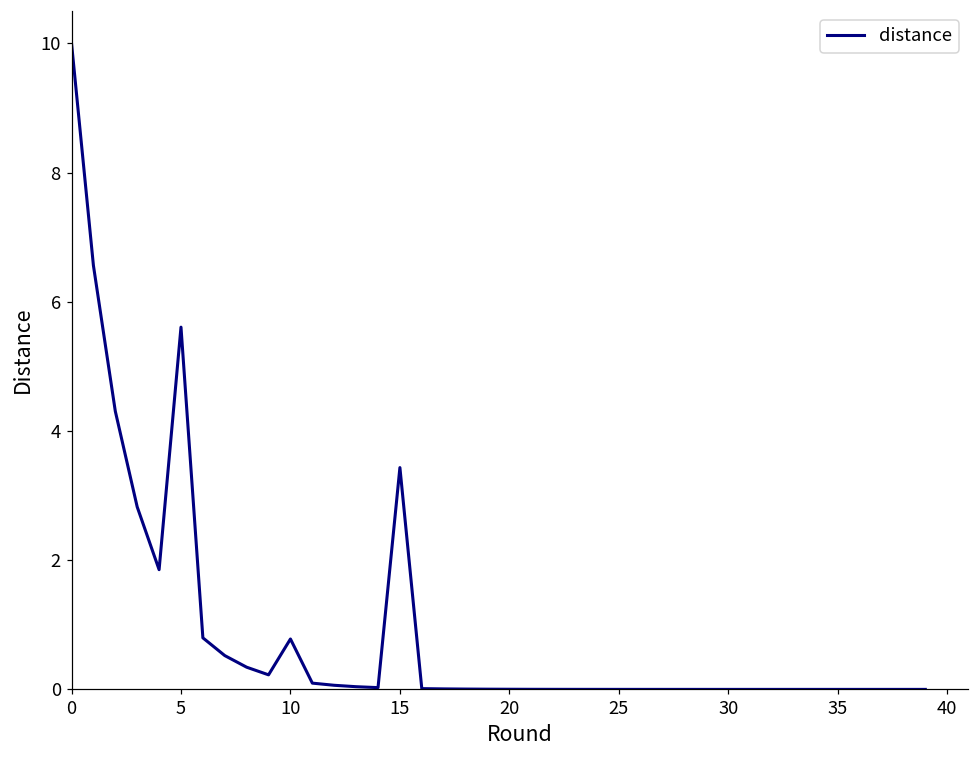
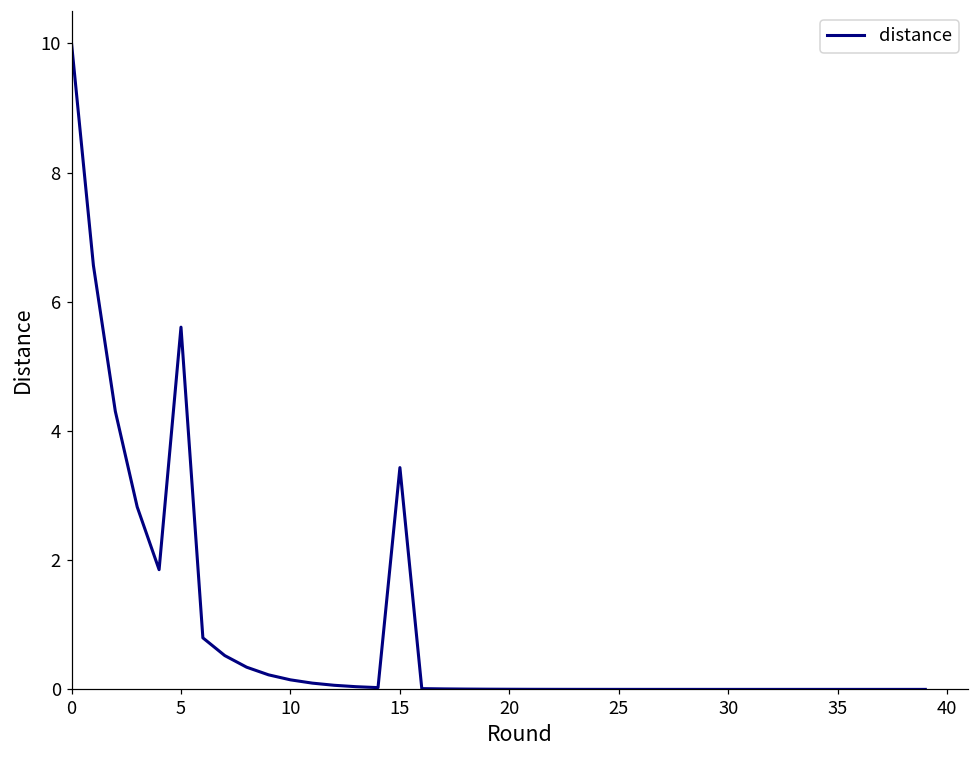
  {
    "0": 10.0,
    "5": 5.6,
-   "10": 0.8,
+   "10": 0.1,
    "15": 3.4,
    "20": 0.0,
    "25": 0.0,
    "30": 0.0,
    "35": 0.0
  }
